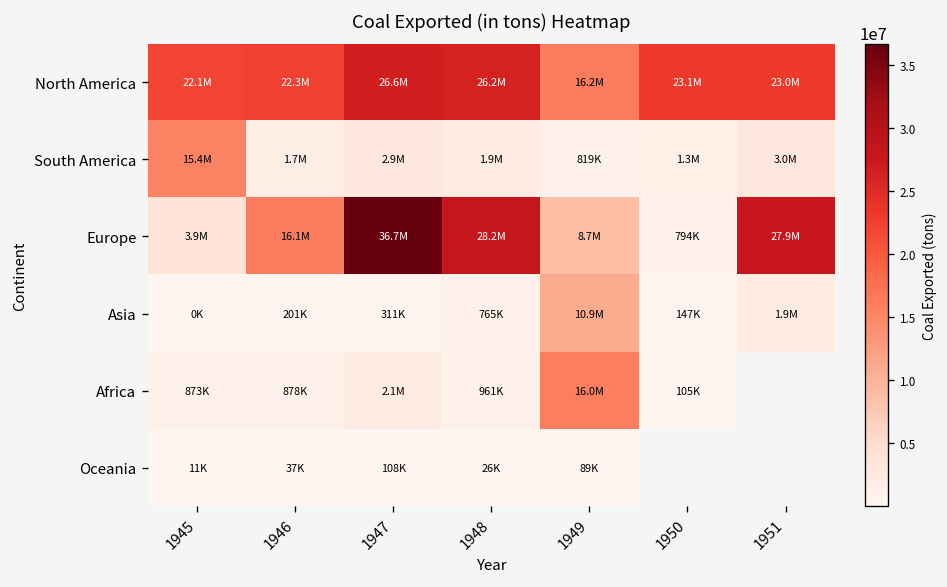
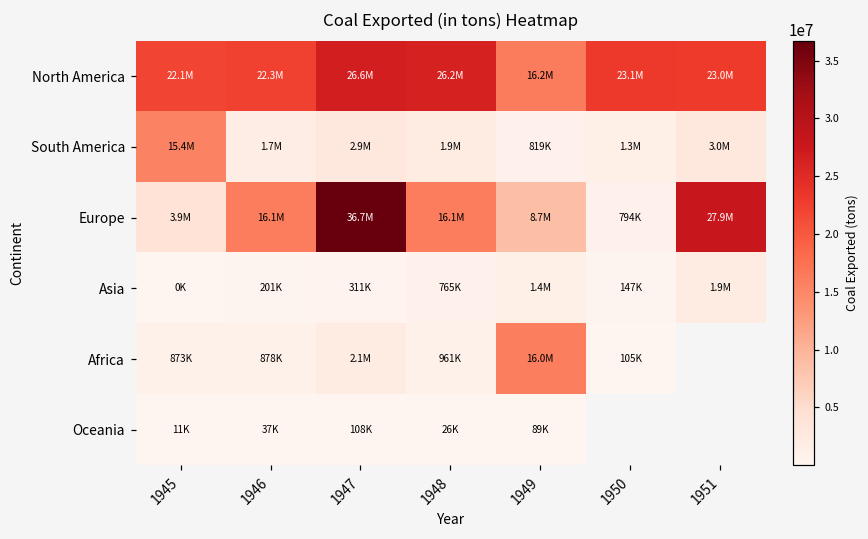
  {
    "North America": {
      "1945": "22.1M",
      "1946": "22.3M",
      "1947": "26.6M",
      "1948": "26.2M",
      "1949": "16.2M",
      "1950": "23.1M",
      "1951": "23.0M"
    },
    "South America": {
      "1945": "15.4M",
      "1946": "1.7M",
      "1947": "2.9M",
      "1948": "1.9M",
      "1949": "819K",
      "1950": "1.3M",
      "1951": "3.0M"
    },
    "Europe": {
      "1945": "3.9M",
      "1946": "16.1M",
      "1947": "36.7M",
-     "1948": "28.2M",
+     "1948": "16.1M",
      "1949": "8.7M",
      "1950": "794K",
      "1951": "27.9M"
    },
    "Asia": {
      "1945": "0K",
      "1946": "201K",
      "1947": "311K",
      "1948": "765K",
-     "1949": "10.9M",
+     "1949": "1.4M",
      "1950": "147K",
      "1951": "1.9M"
    },
    "Africa": {
      "1945": "873K",
      "1946": "878K",
      "1947": "2.1M",
      "1948": "961K",
      "1949": "16.0M",
      "1950": "105K"
    },
    "Oceania": {
      "1945": "11K",
      "1946": "37K",
      "1947": "108K",
      "1948": "26K",
      "1949": "89K"
    }
  }
